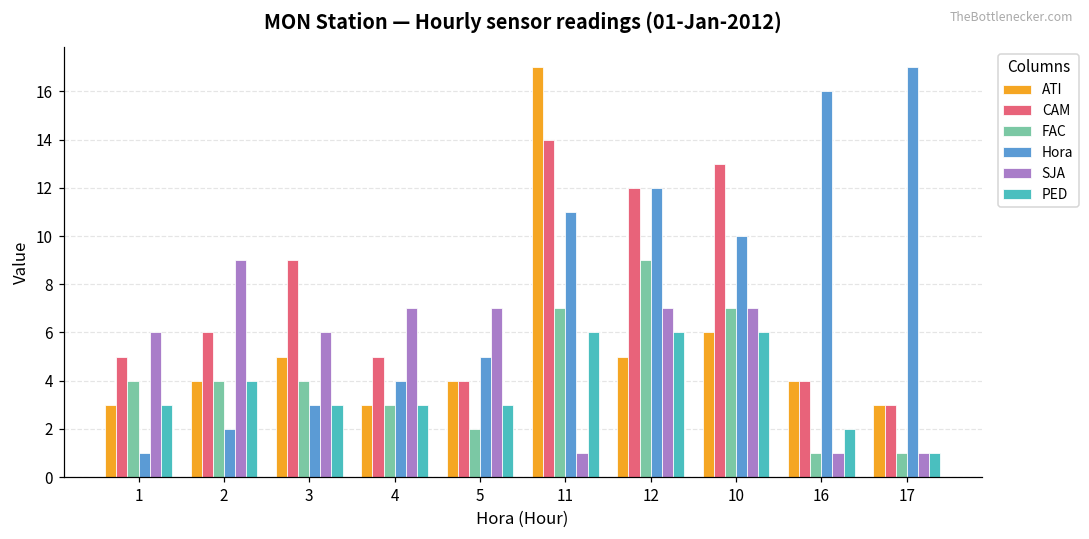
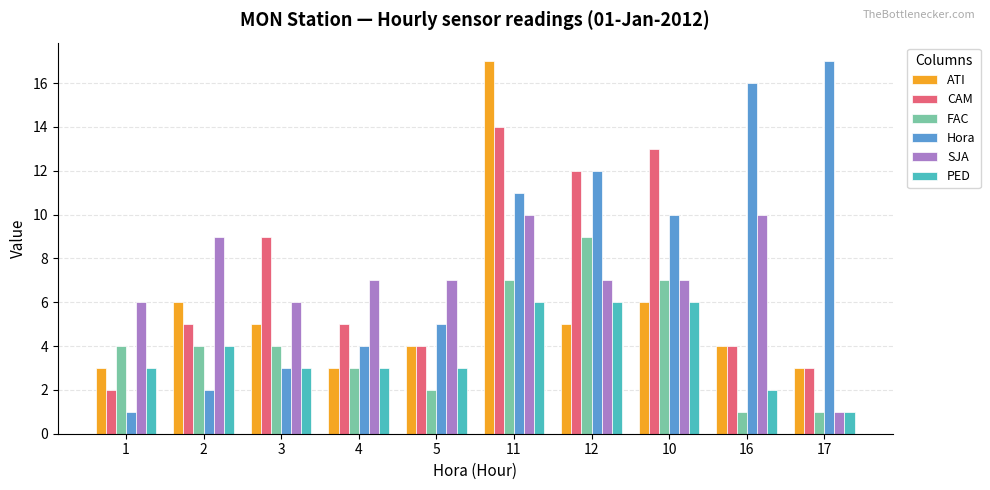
  {
    "ATI": {
      "1": 3,
-     "2": 4,
+     "2": 6,
      "3": 5,
      "4": 3,
      "5": 4,
      "11": 17,
      "12": 5,
      "10": 6,
      "16": 4,
      "17": 3
    },
    "CAM": {
-     "1": 5,
-     "2": 6,
+     "1": 2,
+     "2": 5,
      "3": 9,
      "4": 5,
      "5": 4,
      "11": 14,
      "12": 12,
      "10": 13,
      "16": 4,
      "17": 3
    },
    "SJA": {
      "1": 6,
      "2": 9,
      "3": 6,
      "4": 7,
      "5": 7,
-     "11": 1,
+     "11": 10,
      "12": 7,
      "10": 7,
-     "16": 1,
+     "16": 10,
      "17": 1
    }
  }
